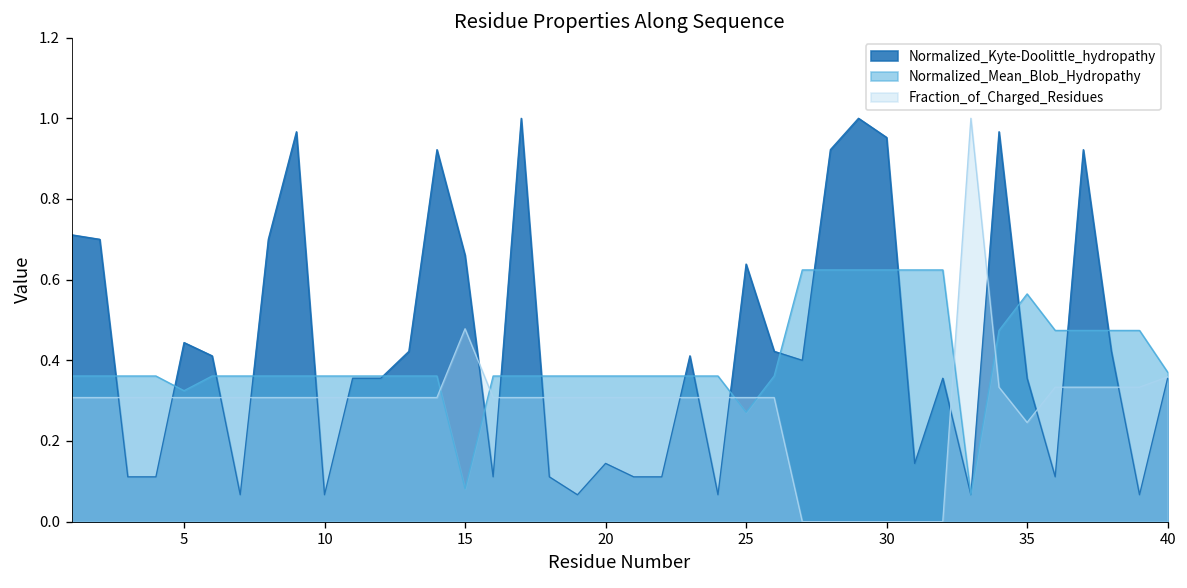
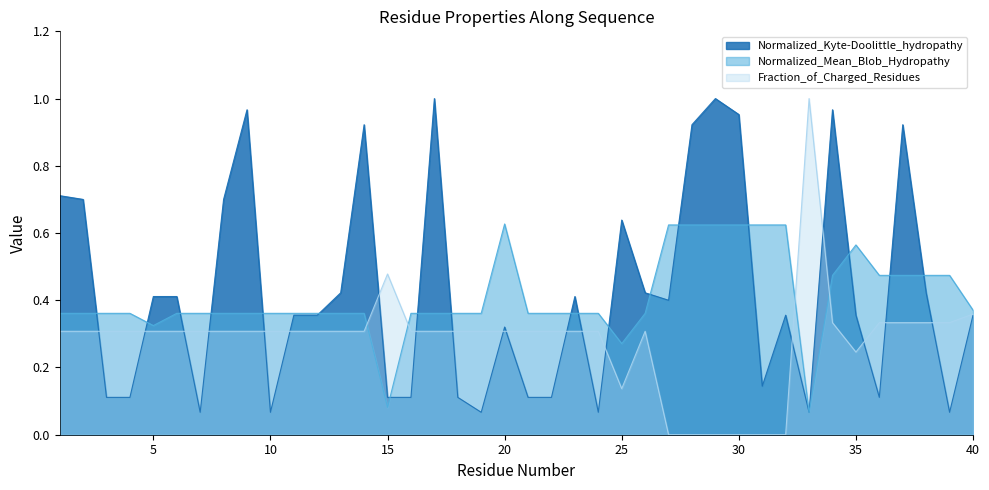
  {
    "Normalized_Kyte-Doolittle_hydropathy": {
-     "5": 0.44,
+     "5": 0.41,
      "10": 0.07,
-     "15": 0.66,
-     "20": 0.14,
+     "15": 0.11,
+     "20": 0.32,
      "25": 0.64,
      "30": 0.95,
      "35": 0.36
    },
    "Normalized_Mean_Blob_Hydropathy": {
      "5": 0.32,
      "10": 0.36,
      "15": 0.08,
-     "20": 0.36,
+     "20": 0.63,
      "25": 0.27,
      "30": 0.62,
      "35": 0.56,
      "40": 0.37
    },
    "Fraction_of_Charged_Residues": {
      "5": 0.31,
      "10": 0.31,
      "15": 0.48,
      "20": 0.31,
-     "25": 0.31,
+     "25": 0.14,
      "30": 0.00,
      "35": 0.25
    }
  }
